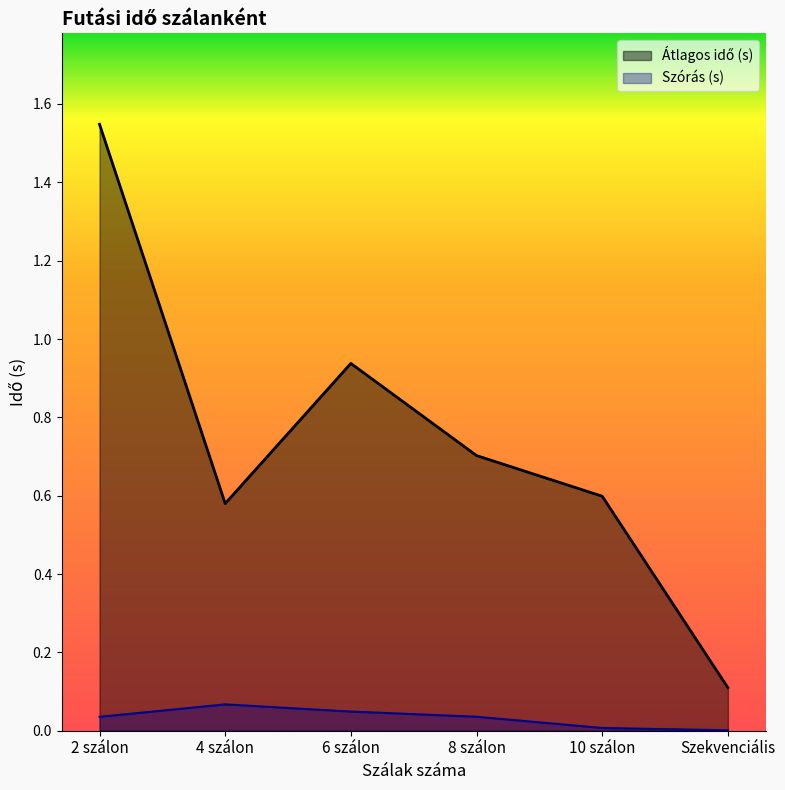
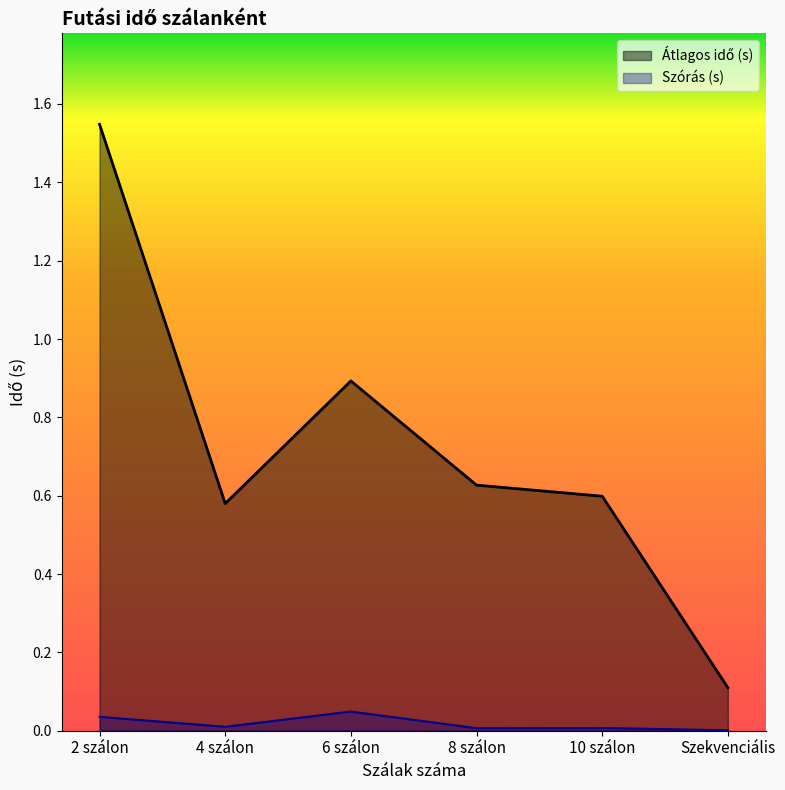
  {
    "Átlagos idő (s)": {
      "2 szálon": 1.55,
      "4 szálon": 0.58,
-     "6 szálon": 0.94,
-     "8 szálon": 0.70,
+     "6 szálon": 0.89,
+     "8 szálon": 0.63,
      "10 szálon": 0.60,
      "Szekvenciális": 0.11
    },
    "Szórás (s)": {
      "2 szálon": 0.04,
-     "4 szálon": 0.07,
+     "4 szálon": 0.01,
      "6 szálon": 0.05,
-     "8 szálon": 0.04,
+     "8 szálon": 0.01,
      "10 szálon": 0.01,
      "Szekvenciális": 0.00
    }
  }
